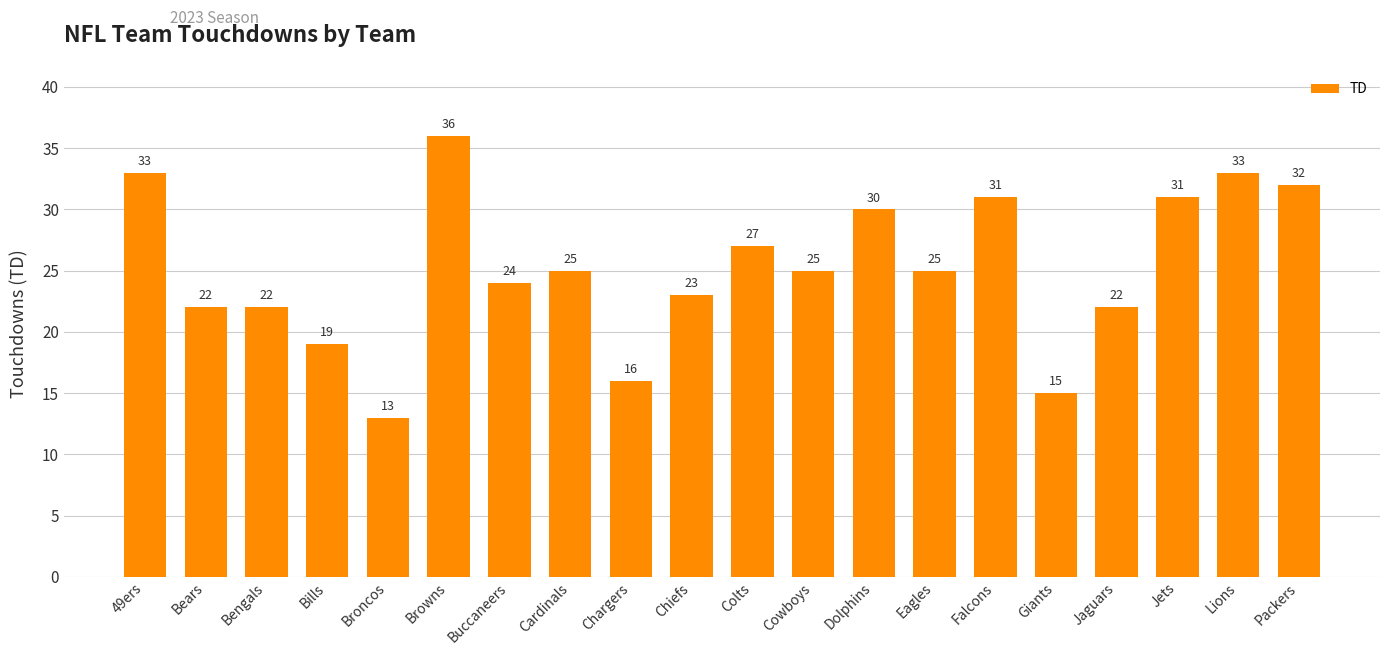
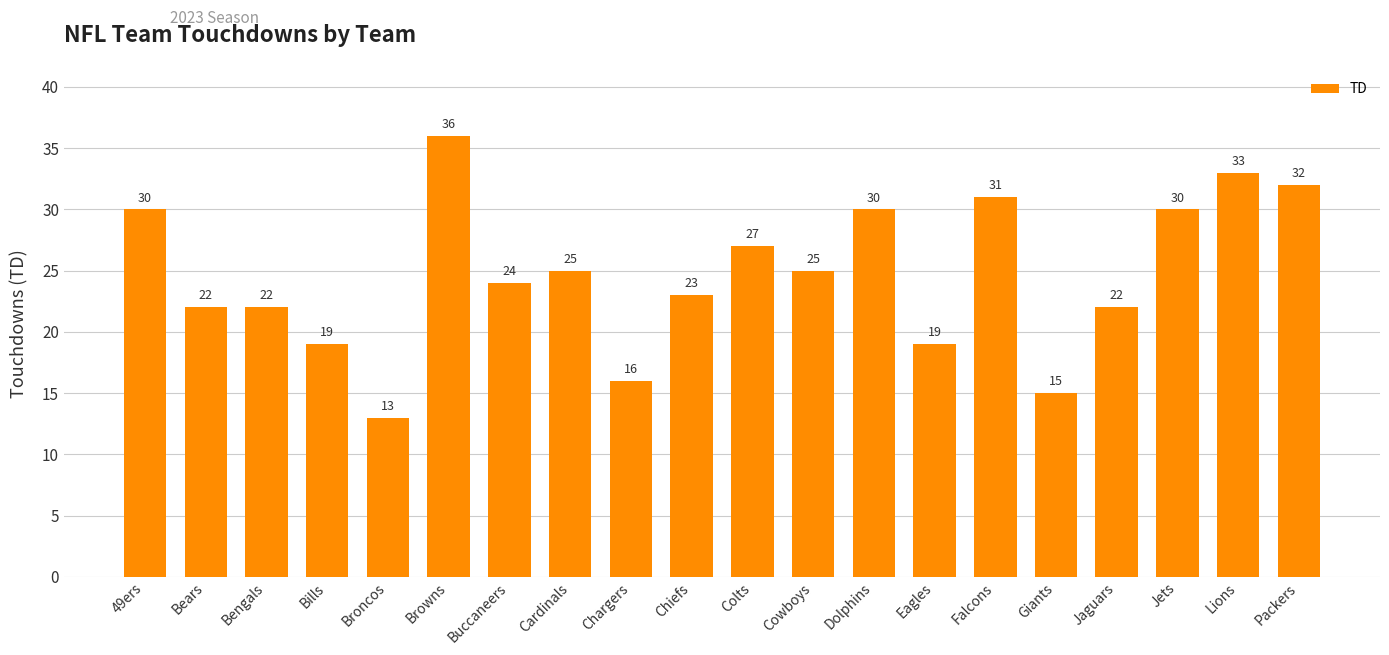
  {
-   "49ers": 33,
+   "49ers": 30,
    "Bears": 22,
    "Bengals": 22,
    "Bills": 19,
    "Broncos": 13,
    "Browns": 36,
    "Buccaneers": 24,
    "Cardinals": 25,
    "Chargers": 16,
    "Chiefs": 23,
    "Colts": 27,
    "Cowboys": 25,
    "Dolphins": 30,
-   "Eagles": 25,
+   "Eagles": 19,
    "Falcons": 31,
    "Giants": 15,
    "Jaguars": 22,
-   "Jets": 31,
+   "Jets": 30,
    "Lions": 33,
    "Packers": 32
  }
